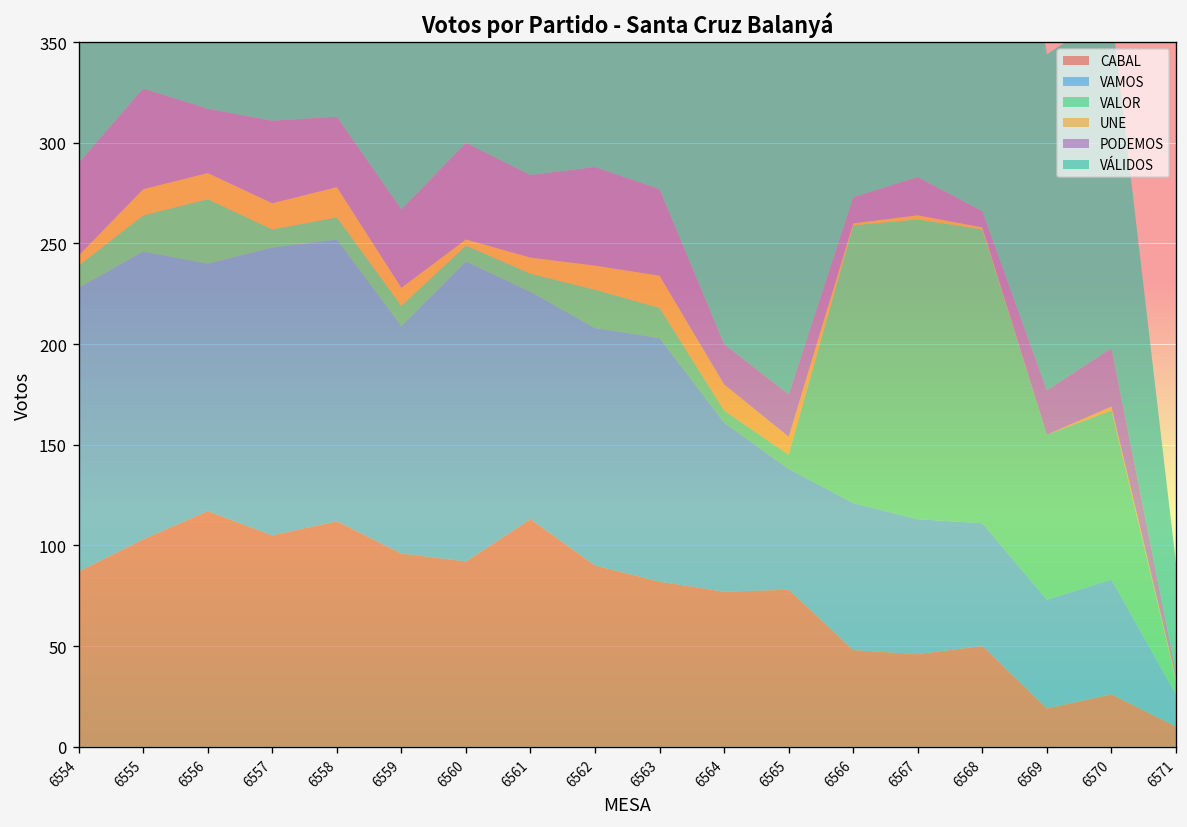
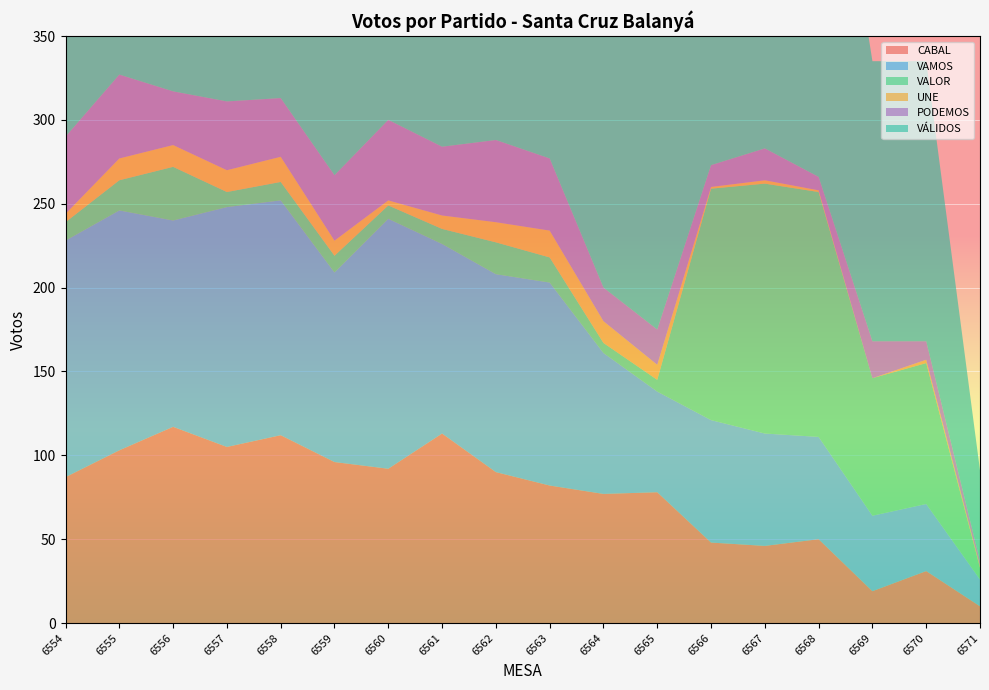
  {
    "CABAL": {
      "6554": 87,
      "6555": 103,
      "6556": 117,
      "6557": 105,
      "6558": 112,
      "6559": 96,
      "6560": 92,
      "6561": 113,
      "6562": 90,
      "6563": 82,
      "6564": 77,
      "6565": 78,
      "6566": 48,
      "6567": 46,
      "6568": 50,
      "6569": 19,
-     "6570": 26,
+     "6570": 31,
      "6571": 10
    },
    "VAMOS": {
      "6554": 141,
      "6555": 143,
      "6556": 123,
      "6557": 143,
      "6558": 140,
      "6559": 113,
      "6560": 149,
      "6561": 113,
      "6562": 118,
      "6563": 121,
      "6564": 84,
      "6565": 60,
      "6566": 73,
      "6567": 67,
      "6568": 61,
-     "6569": 54,
-     "6570": 57,
+     "6569": 45,
+     "6570": 40,
      "6571": 16
    },
    "UNE": {
      "6554": 5,
      "6555": 13,
      "6556": 13,
      "6557": 13,
      "6558": 15,
      "6559": 9,
      "6560": 3,
      "6561": 8,
      "6562": 12,
      "6563": 16,
      "6564": 13,
      "6565": 9,
      "6567": 2,
      "6570": 2
    },
    "PODEMOS": {
      "6554": 46,
      "6555": 50,
      "6556": 32,
      "6557": 41,
      "6558": 35,
      "6559": 39,
      "6560": 48,
      "6561": 41,
      "6562": 49,
      "6563": 43,
      "6564": 20,
      "6565": 21,
      "6566": 13,
      "6567": 19,
      "6568": 8,
      "6569": 22,
-     "6570": 29,
+     "6570": 11,
      "6571": 3
    }
  }
